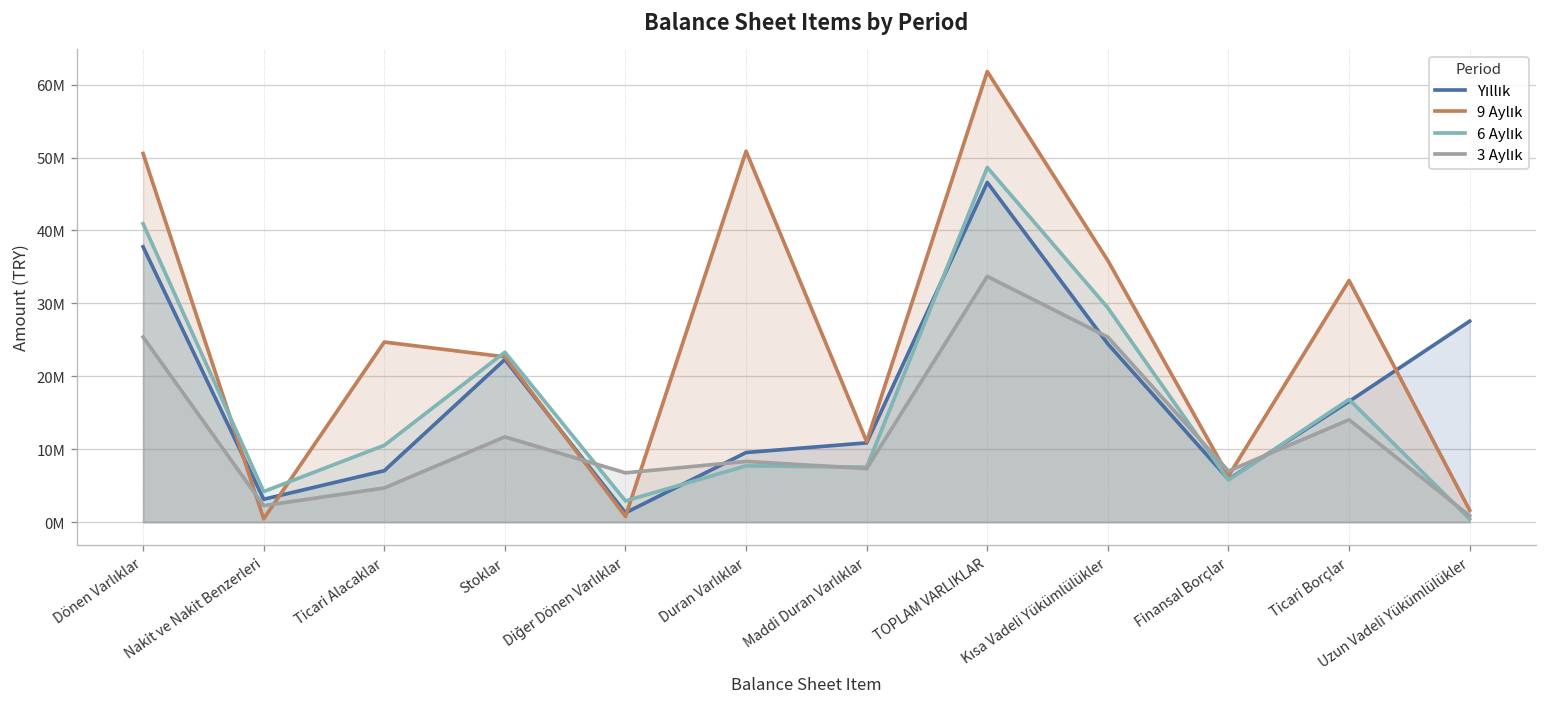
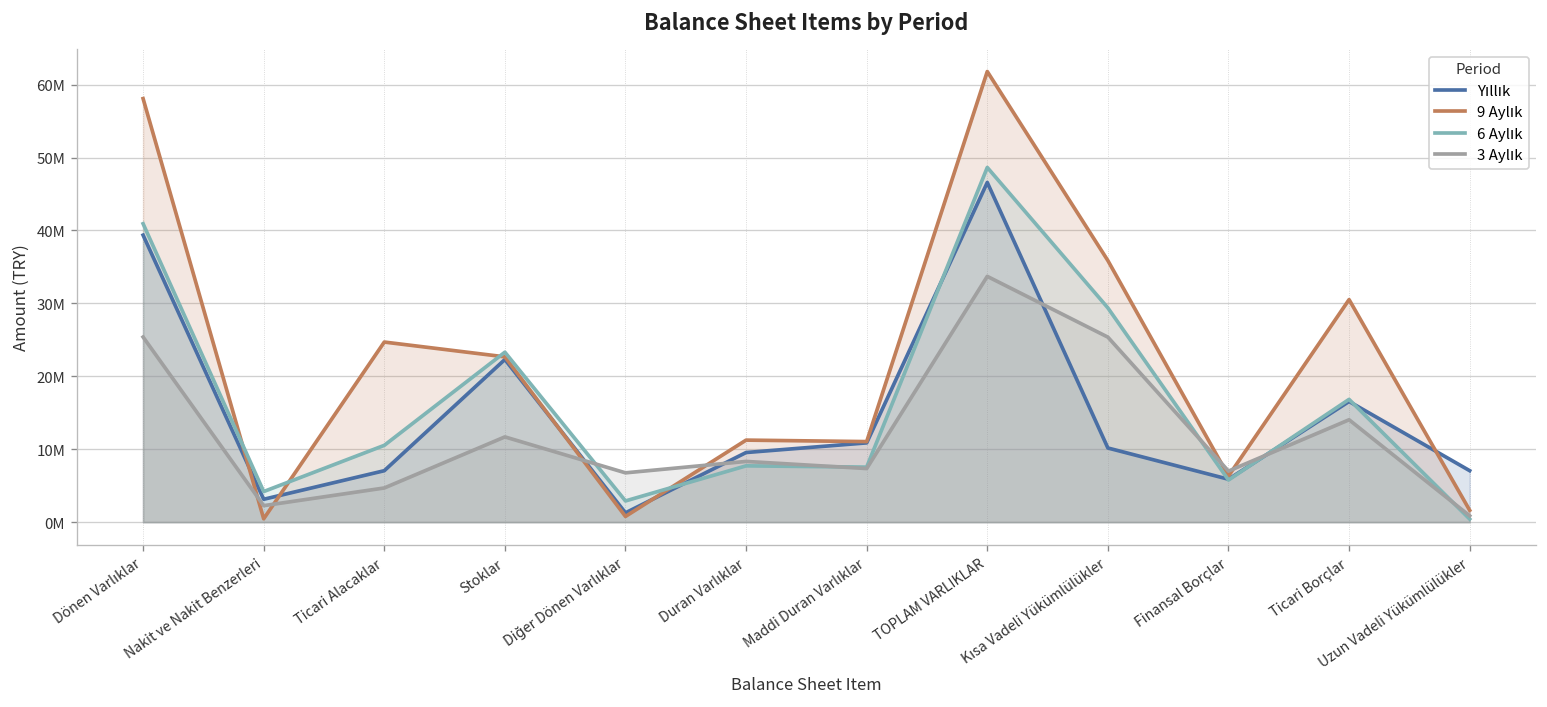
  {
    "Yıllık": {
-     "Dönen Varlıklar": 38000000,
+     "Dönen Varlıklar": 39000000,
      "Nakit ve Nakit Benzerleri": 3000000,
      "Ticari Alacaklar": 7000000,
      "Diğer Dönen Varlıklar": 1000000,
      "Duran Varlıklar": 10000000,
      "TOPLAM VARLIKLAR": 47000000,
-     "Kısa Vadeli Yükümlülükler": 24000000,
-     "Uzun Vadeli Yükümlülükler": 28000000
+     "Kısa Vadeli Yükümlülükler": 10000000,
+     "Uzun Vadeli Yükümlülükler": 7000000
    },
    "9 Aylık": {
-     "Dönen Varlıklar": 51000000,
+     "Dönen Varlıklar": 58000000,
      "Nakit ve Nakit Benzerleri": 0,
      "Ticari Alacaklar": 25000000,
      "Diğer Dönen Varlıklar": 1000000,
-     "Duran Varlıklar": 51000000,
+     "Duran Varlıklar": 11000000,
      "TOPLAM VARLIKLAR": 62000000,
      "Kısa Vadeli Yükümlülükler": 36000000,
      "Finansal Borçlar": 6000000,
-     "Ticari Borçlar": 33000000,
+     "Ticari Borçlar": 31000000,
      "Uzun Vadeli Yükümlülükler": 2000000
    }
  }
